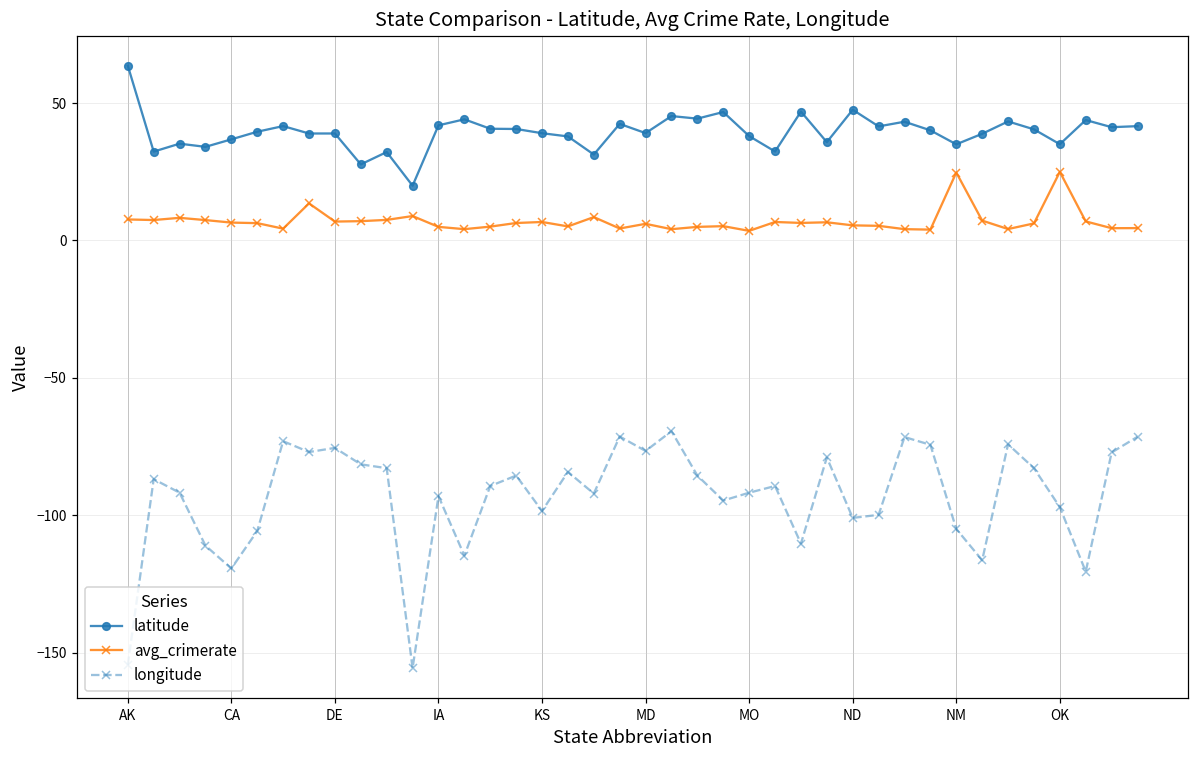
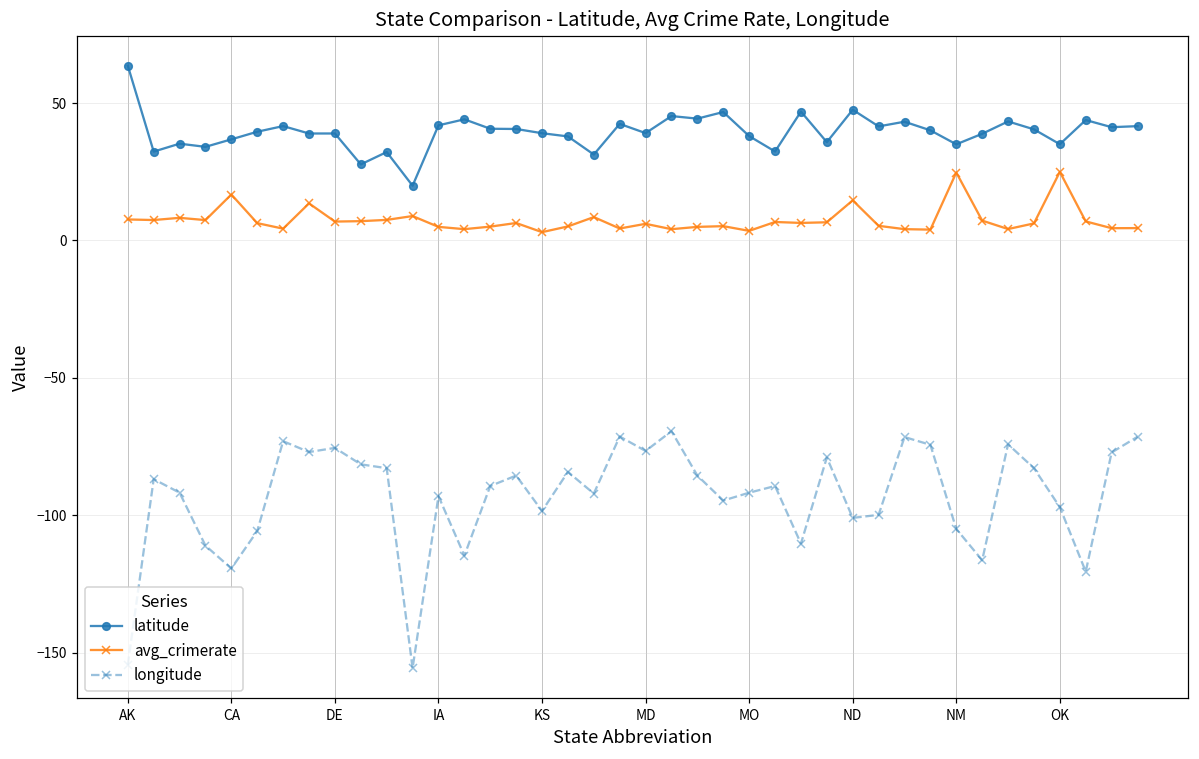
  {
    "avg_crimerate": {
      "AK": 8,
-     "CA": 6,
+     "CA": 17,
      "DE": 7,
      "IA": 5,
-     "KS": 7,
+     "KS": 3,
      "MD": 6,
      "MO": 3,
-     "ND": 5,
+     "ND": 15,
      "NM": 25,
      "OK": 25
    }
  }
